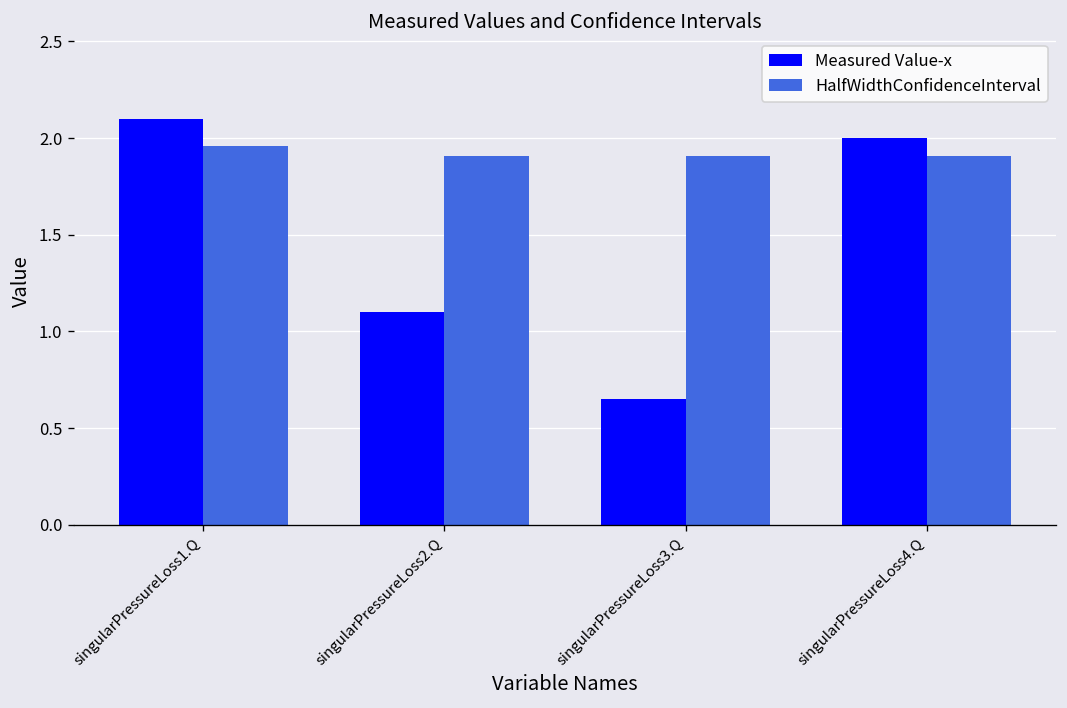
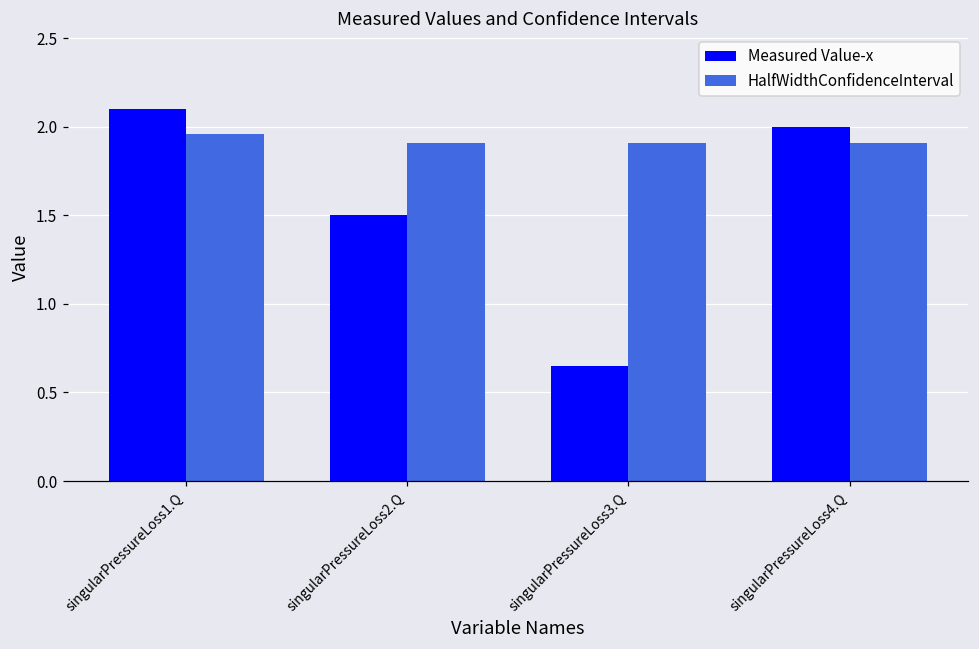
  {
    "Measured Value-x": {
      "singularPressureLoss1.Q": 2.1,
-     "singularPressureLoss2.Q": 1.1,
+     "singularPressureLoss2.Q": 1.5,
      "singularPressureLoss3.Q": 0.65,
      "singularPressureLoss4.Q": 2.0
    },
    "HalfWidthConfidenceInterval": {
      "singularPressureLoss1.Q": 1.96,
      "singularPressureLoss2.Q": 1.9,
      "singularPressureLoss3.Q": 1.9,
      "singularPressureLoss4.Q": 1.9
    }
  }
